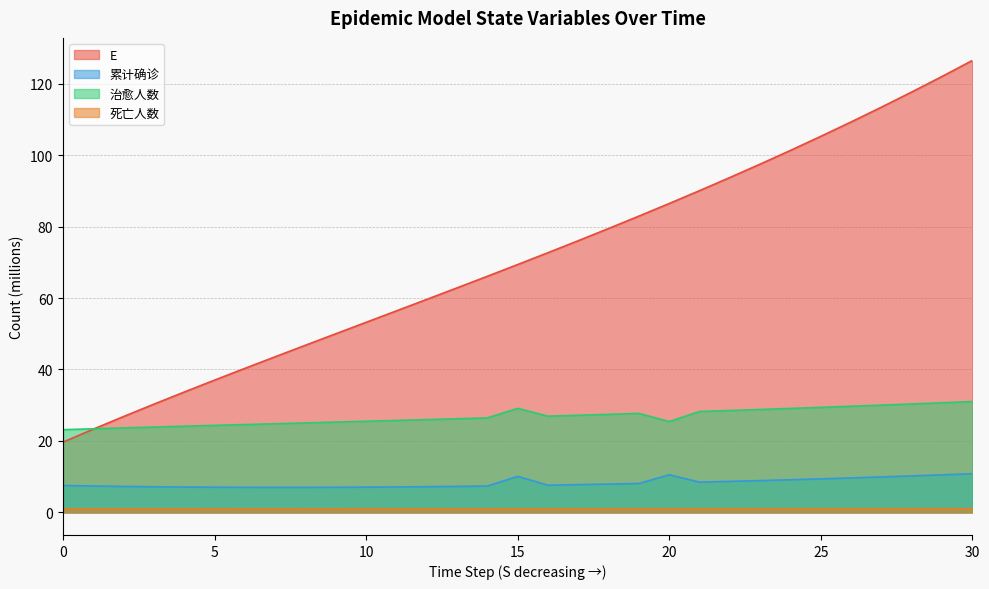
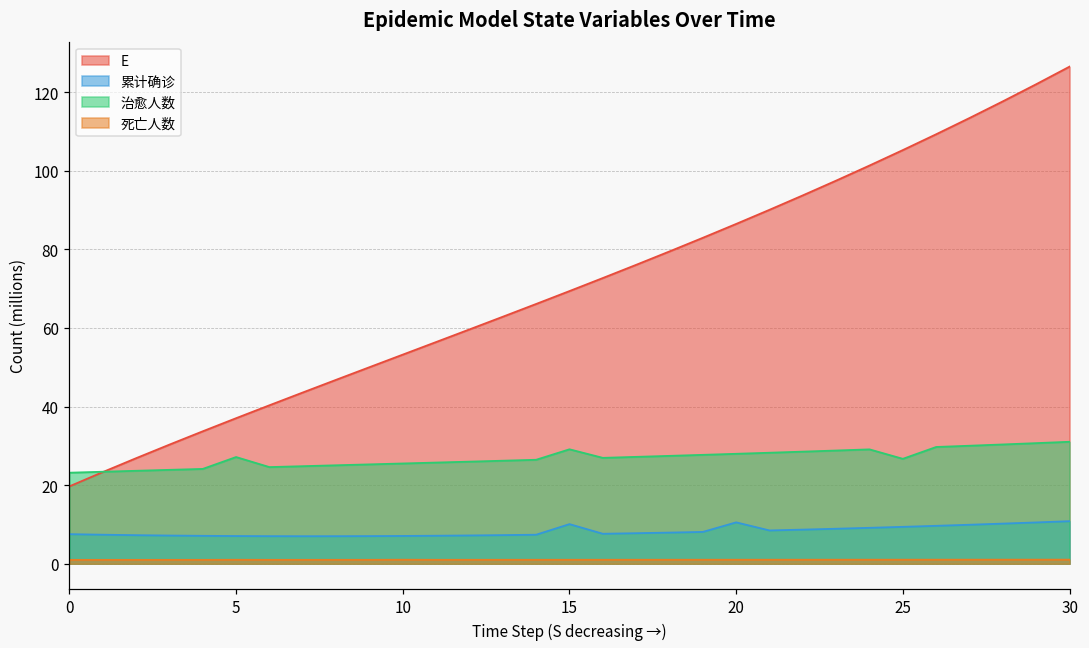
  {
    "累计确诊": {
      "0": 8,
      "5": 7,
      "10": 7,
      "15": 10,
      "20": 11,
      "25": 9,
      "30": 11
    },
    "治愈人数": {
      "0": 23,
-     "5": 24,
+     "5": 27,
      "10": 26,
      "15": 29,
-     "20": 25,
-     "25": 29,
+     "20": 28,
+     "25": 27,
      "30": 31
    }
  }
